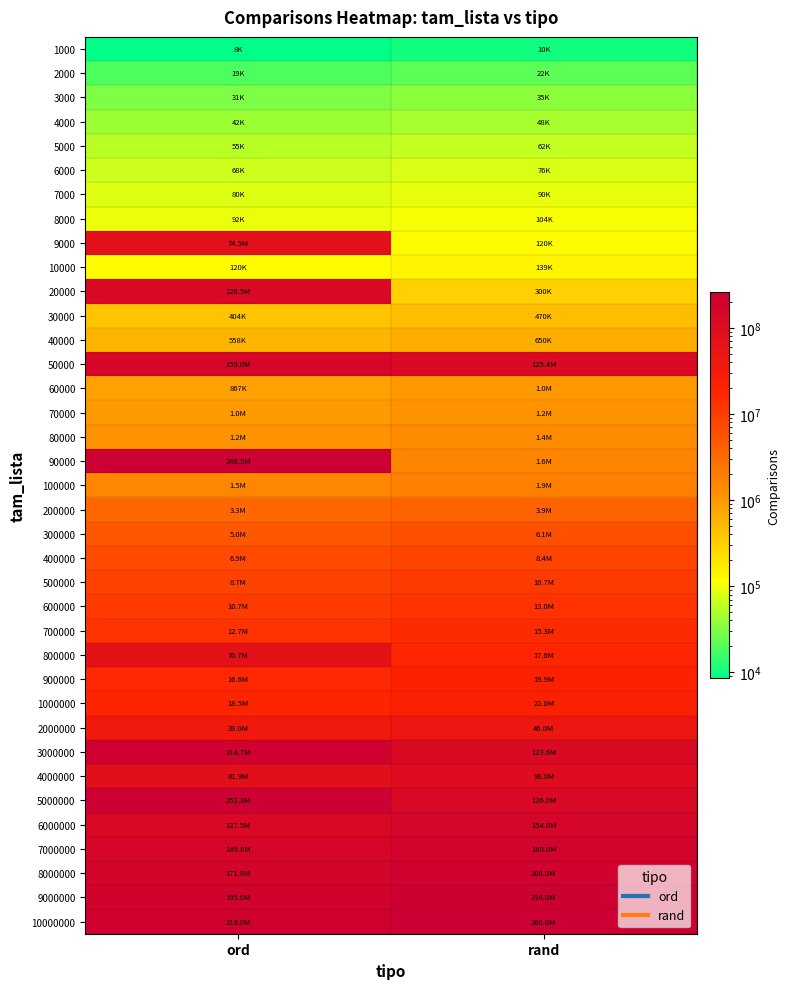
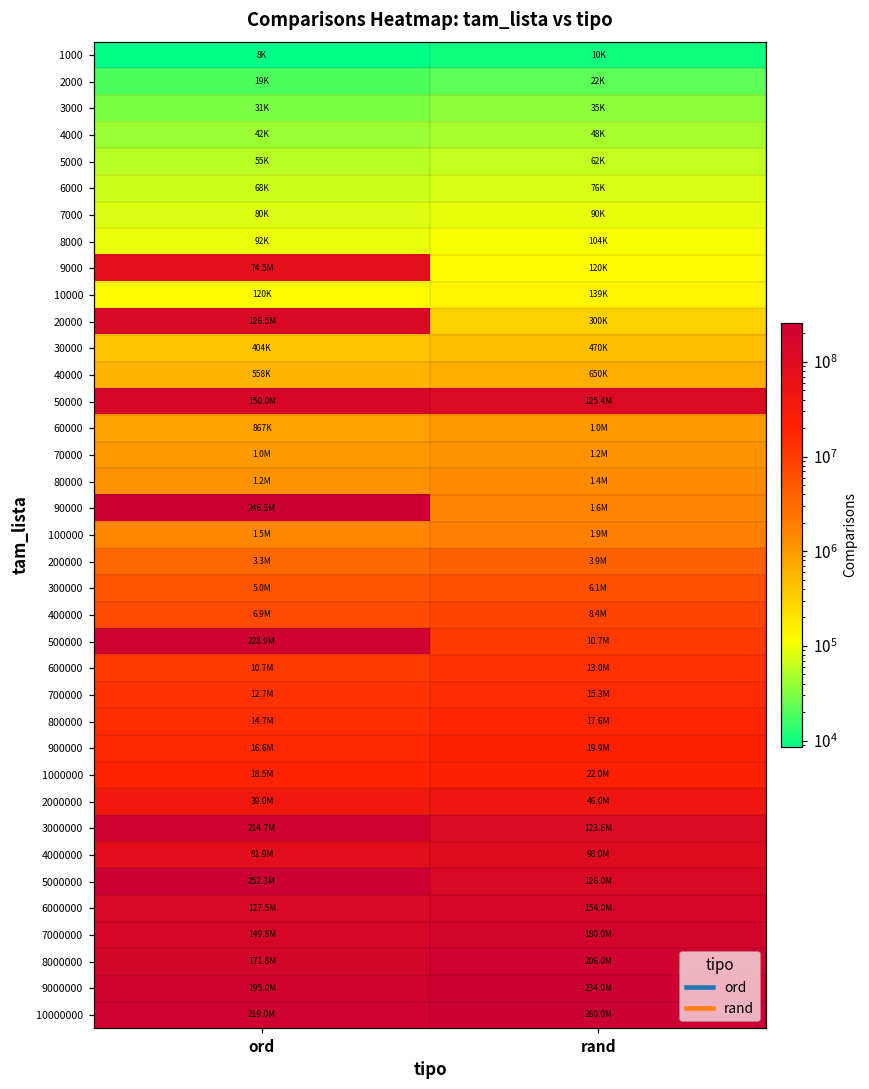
  {
    "1000": {
      "ord": "8K",
      "rand": "10K"
    },
    "2000": {
      "ord": "19K",
      "rand": "22K"
    },
    "3000": {
      "ord": "31K",
      "rand": "35K"
    },
    "4000": {
      "ord": "42K",
      "rand": "48K"
    },
    "5000": {
      "ord": "55K",
      "rand": "62K"
    },
    "6000": {
      "ord": "68K",
      "rand": "76K"
    },
    "7000": {
      "ord": "80K",
      "rand": "90K"
    },
    "8000": {
      "ord": "92K",
      "rand": "104K"
    },
    "9000": {
      "ord": "74.5M",
      "rand": "120K"
    },
    "10000": {
      "ord": "120K",
      "rand": "139K"
    },
    "20000": {
      "ord": "126.5M",
      "rand": "300K"
    },
    "30000": {
      "ord": "404K",
      "rand": "470K"
    },
    "40000": {
      "ord": "558K",
      "rand": "650K"
    },
    "50000": {
      "ord": "150.0M",
      "rand": "125.4M"
    },
    "60000": {
      "ord": "867K",
      "rand": "1.0M"
    },
    "70000": {
      "ord": "1.0M",
      "rand": "1.2M"
    },
    "80000": {
      "ord": "1.2M",
      "rand": "1.4M"
    },
    "90000": {
      "ord": "246.5M",
      "rand": "1.6M"
    },
    "100000": {
      "ord": "1.5M",
      "rand": "1.9M"
    },
    "200000": {
      "ord": "3.3M",
      "rand": "3.9M"
    },
    "300000": {
      "ord": "5.0M",
      "rand": "6.1M"
    },
    "400000": {
      "ord": "6.9M",
      "rand": "8.4M"
    },
    "500000": {
-     "ord": "8.7M",
+     "ord": "228.9M",
      "rand": "10.7M"
    },
    "600000": {
      "ord": "10.7M",
      "rand": "13.0M"
    },
    "700000": {
      "ord": "12.7M",
      "rand": "15.3M"
    },
    "800000": {
-     "ord": "70.7M",
+     "ord": "14.7M",
      "rand": "17.6M"
    },
    "900000": {
      "ord": "16.6M",
      "rand": "19.9M"
    },
    "1000000": {
      "ord": "18.5M",
      "rand": "22.0M"
    },
    "2000000": {
      "ord": "39.0M",
      "rand": "46.0M"
    },
    "3000000": {
      "ord": "214.7M",
      "rand": "123.6M"
    },
    "4000000": {
      "ord": "81.9M",
      "rand": "98.0M"
    },
    "5000000": {
      "ord": "252.3M",
      "rand": "126.0M"
    },
    "6000000": {
      "ord": "127.5M",
      "rand": "154.0M"
    },
    "7000000": {
      "ord": "149.8M",
      "rand": "180.0M"
    },
    "8000000": {
      "ord": "171.8M",
      "rand": "206.0M"
    },
    "9000000": {
      "ord": "195.0M",
      "rand": "234.0M"
    },
    "10000000": {
      "ord": "219.0M",
      "rand": "260.0M"
    }
  }
